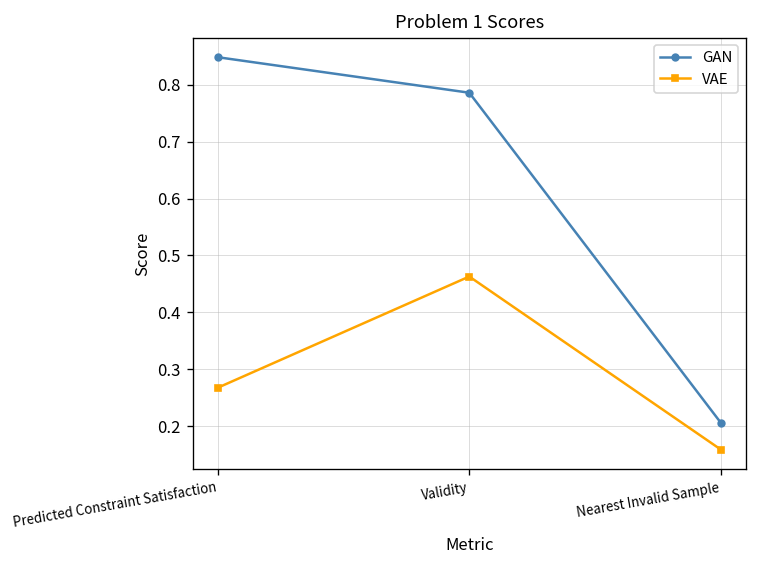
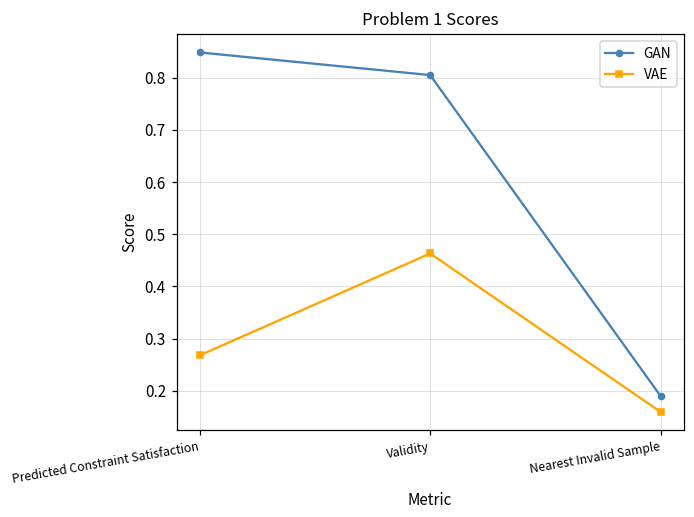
  {
    "GAN": {
      "Predicted Constraint Satisfaction": 0.85,
-     "Validity": 0.79,
-     "Nearest Invalid Sample": 0.21
+     "Validity": 0.81,
+     "Nearest Invalid Sample": 0.19
    },
    "VAE": {
      "Predicted Constraint Satisfaction": 0.27,
      "Validity": 0.46,
      "Nearest Invalid Sample": 0.16
    }
  }
